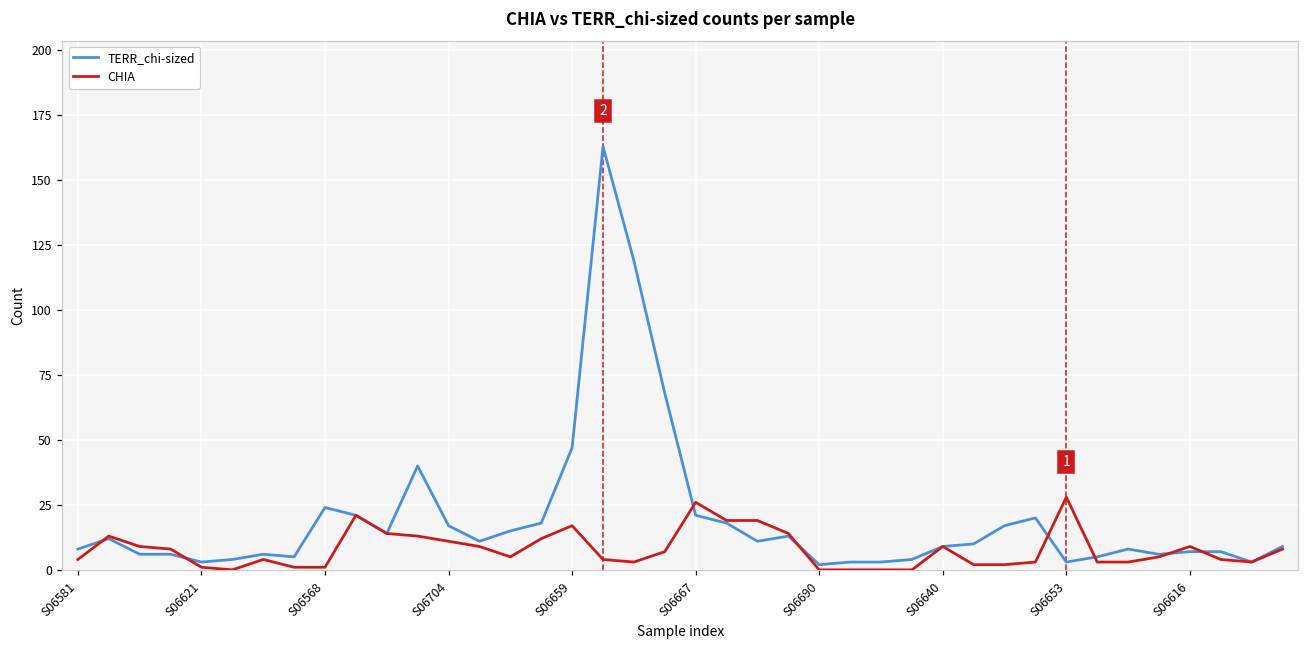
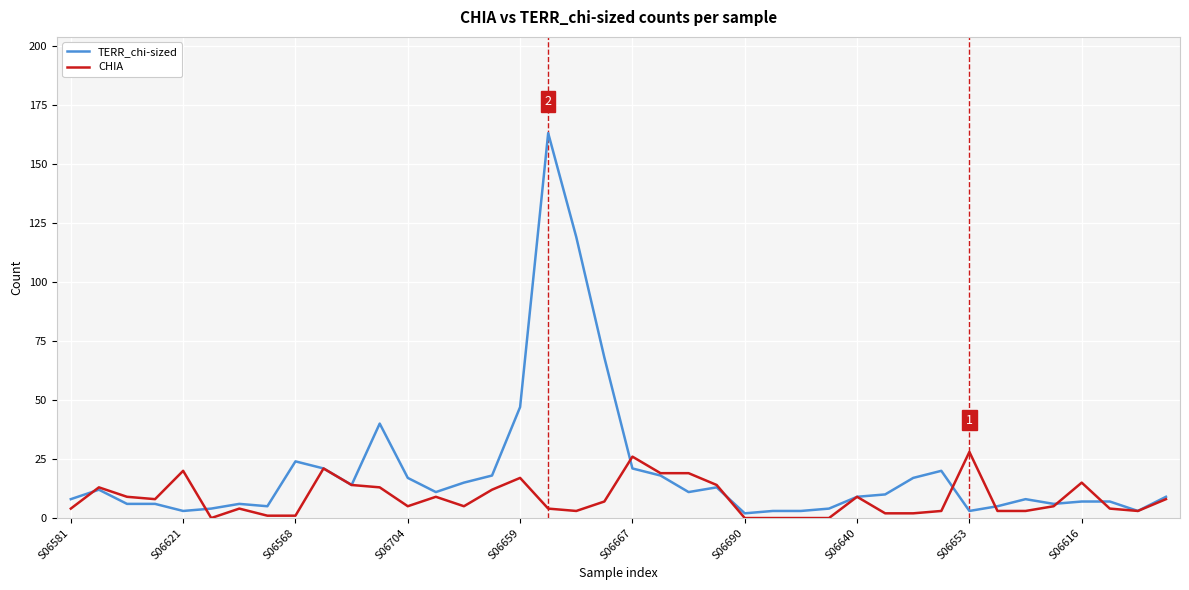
  {
    "TERR_chi-sized": {
      "S06581": 8,
      "S06621": 3,
      "S06568": 24,
      "S06704": 17,
      "S06659": 47,
      "S06667": 21,
      "S06690": 2,
      "S06653": 3,
      "S06616": 7
    },
    "CHIA": {
      "S06581": 4,
-     "S06621": 1,
+     "S06621": 20,
      "S06568": 1,
-     "S06704": 11,
+     "S06704": 5,
      "S06659": 17,
      "S06667": 26,
      "S06690": 0,
      "S06653": 28,
-     "S06616": 9
+     "S06616": 15
    }
  }
